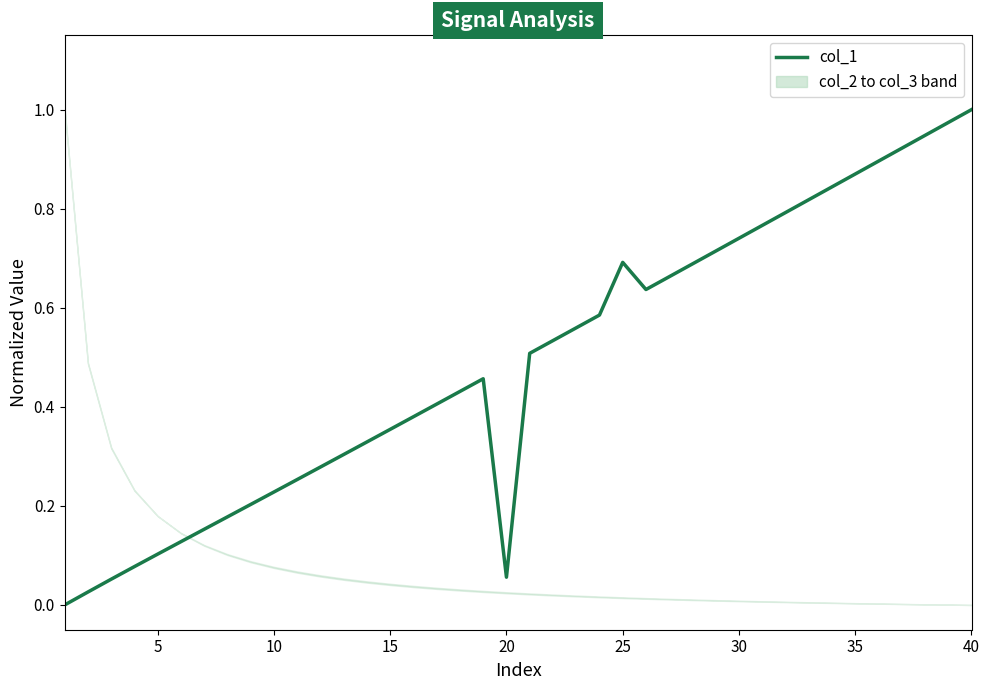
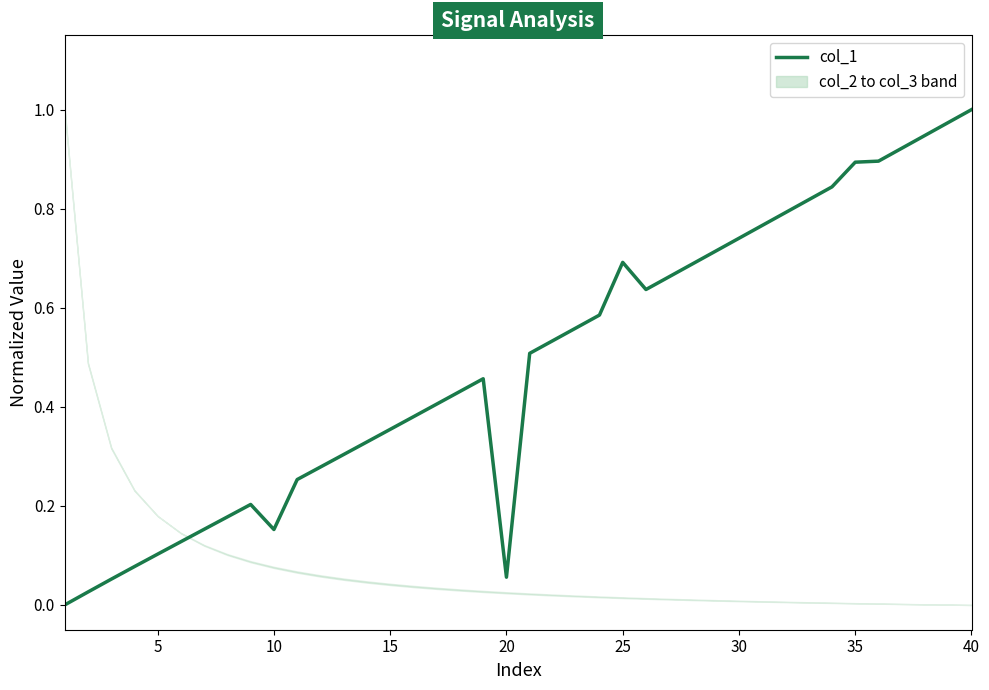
  {
    "col_1": {
      "5": 0.10,
-     "10": 0.23,
+     "10": 0.15,
      "15": 0.35,
      "20": 0.06,
      "25": 0.69,
      "30": 0.74,
-     "35": 0.87,
+     "35": 0.89,
      "40": 1.00
    },
    "col_2 to col_3 band": {
      "40": 0.00
    }
  }
